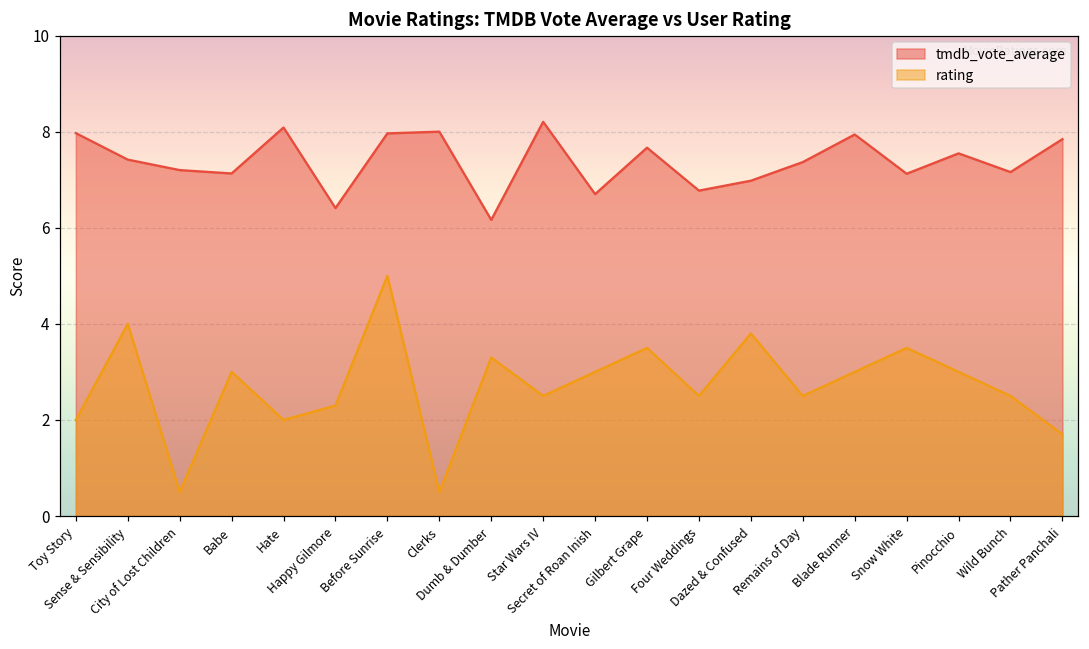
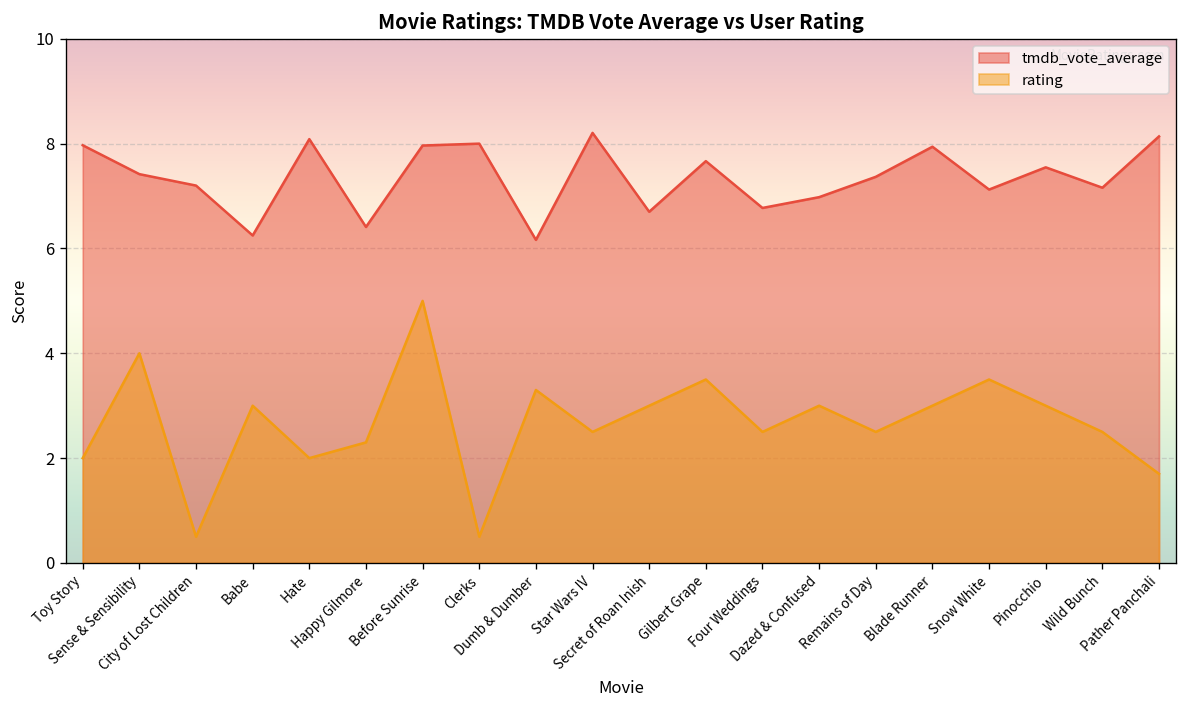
  {
    "tmdb_vote_average": {
      "Toy Story": 8.0,
      "Sense & Sensibility": 7.4,
      "City of Lost Children": 7.2,
-     "Babe": 7.1,
+     "Babe": 6.2,
      "Hate": 8.1,
      "Happy Gilmore": 6.4,
      "Before Sunrise": 8.0,
      "Clerks": 8.0,
      "Dumb & Dumber": 6.2,
      "Star Wars IV": 8.2,
      "Secret of Roan Inish": 6.7,
      "Gilbert Grape": 7.7,
      "Four Weddings": 6.8,
      "Dazed & Confused": 7.0,
      "Remains of Day": 7.4,
      "Blade Runner": 7.9,
      "Snow White": 7.1,
      "Pinocchio": 7.5,
      "Wild Bunch": 7.2,
-     "Pather Panchali": 7.8
+     "Pather Panchali": 8.1
    },
    "rating": {
      "Toy Story": 2.0,
      "Sense & Sensibility": 4.0,
      "City of Lost Children": 0.5,
      "Babe": 3.0,
      "Hate": 2.0,
      "Happy Gilmore": 2.3,
      "Before Sunrise": 5.0,
      "Clerks": 0.5,
      "Dumb & Dumber": 3.3,
      "Star Wars IV": 2.5,
      "Secret of Roan Inish": 3.0,
      "Gilbert Grape": 3.5,
      "Four Weddings": 2.5,
-     "Dazed & Confused": 3.8,
+     "Dazed & Confused": 3.0,
      "Remains of Day": 2.5,
      "Blade Runner": 3.0,
      "Snow White": 3.5,
      "Pinocchio": 3.0,
      "Wild Bunch": 2.5,
      "Pather Panchali": 1.7
    }
  }
